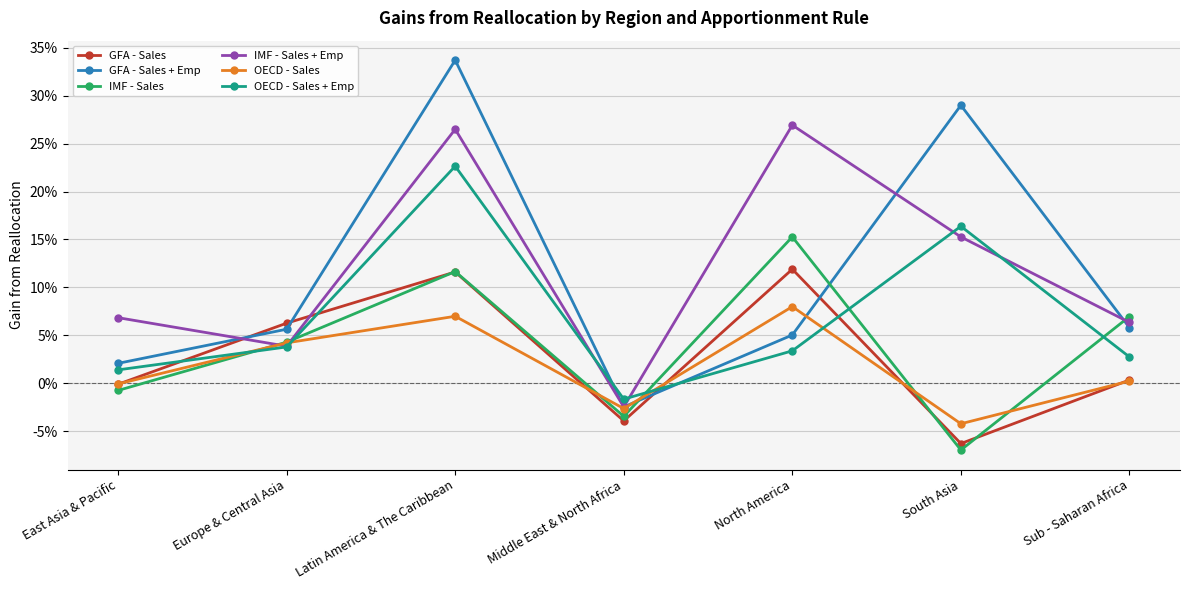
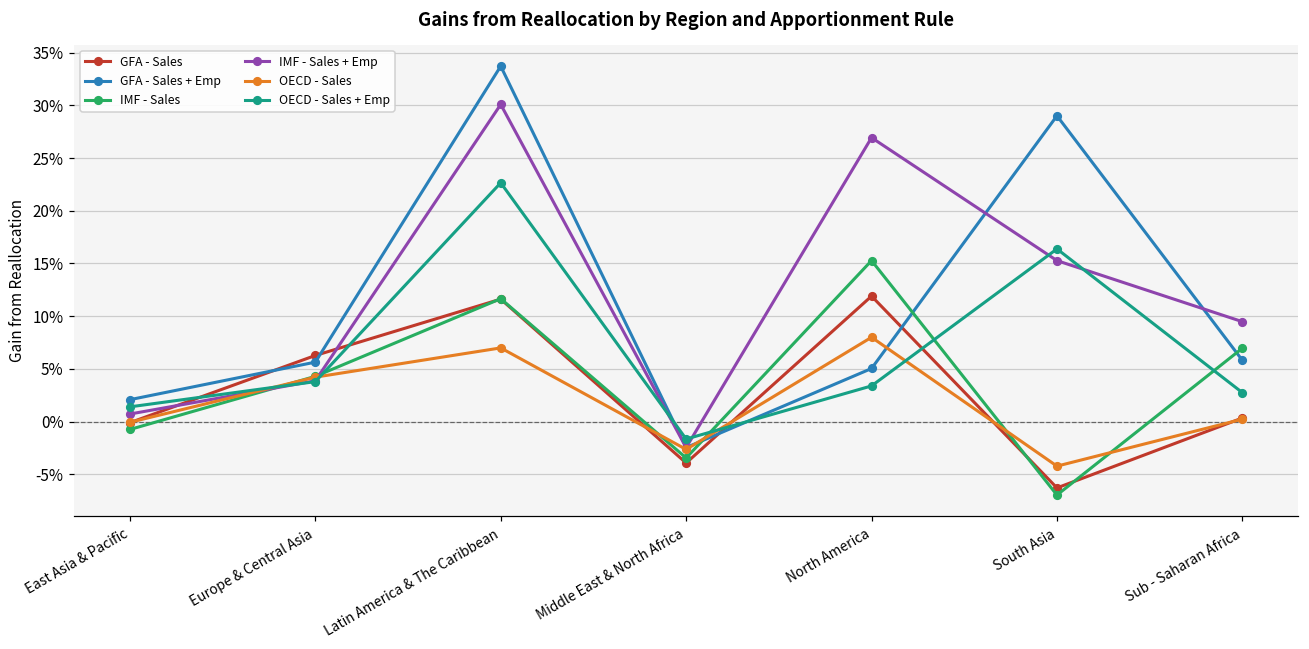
  {
    "GFA - Sales": {
      "Europe & Central Asia": "6%",
      "Middle East & North Africa": "-4%",
      "North America": "12%",
      "South Asia": "-6%"
    },
    "GFA - Sales + Emp": {
      "East Asia & Pacific": "2%",
      "Europe & Central Asia": "6%",
      "Latin America & The Caribbean": "34%",
      "North America": "5%",
      "South Asia": "29%",
      "Sub - Saharan Africa": "6%"
    },
    "IMF - Sales + Emp": {
-     "East Asia & Pacific": "7%",
-     "Latin America & The Caribbean": "26%",
+     "East Asia & Pacific": "1%",
+     "Latin America & The Caribbean": "30%",
      "North America": "27%",
      "South Asia": "15%",
-     "Sub - Saharan Africa": "6%"
+     "Sub - Saharan Africa": "9%"
    },
    "OECD - Sales": {
      "Latin America & The Caribbean": "7%",
      "North America": "8%",
      "South Asia": "-4%"
    }
  }
